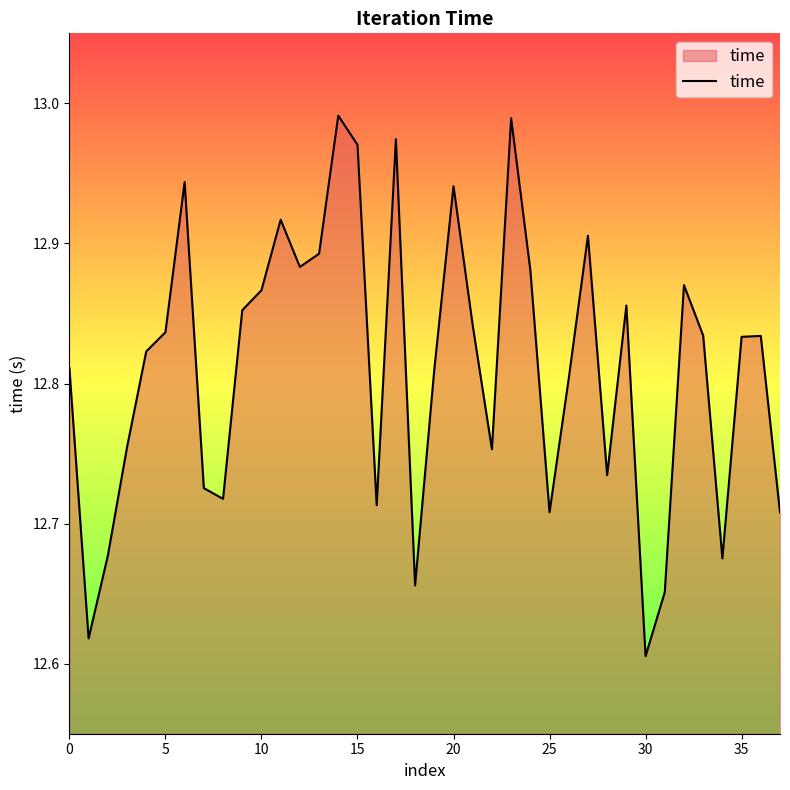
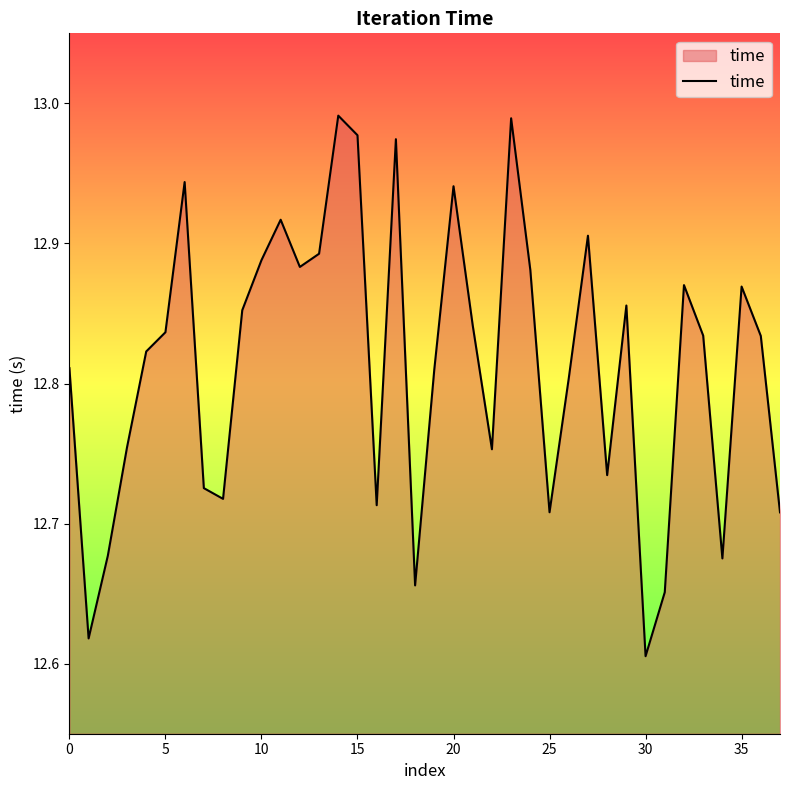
  {
    "0": 12.811,
    "5": 12.837,
-   "10": 12.867,
-   "15": 12.970,
+   "10": 12.888,
+   "15": 12.977,
    "20": 12.941,
    "25": 12.708,
    "30": 12.605,
-   "35": 12.833
+   "35": 12.869
  }
